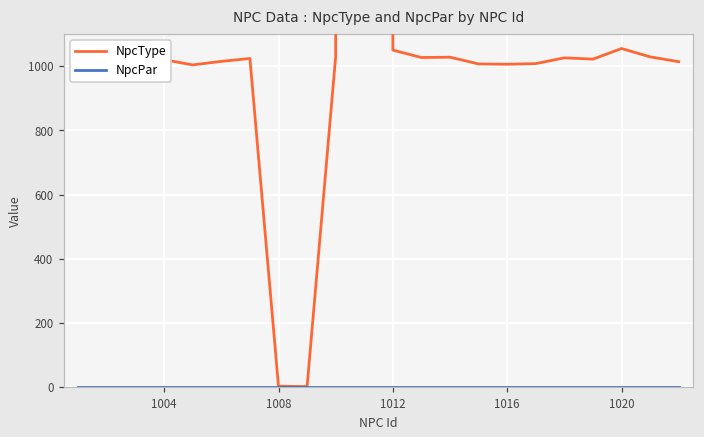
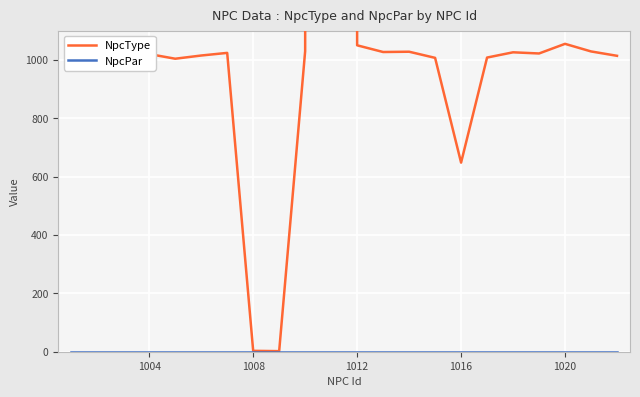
  {
    "NpcType": {
      "1012": 1050,
-     "1016": 1010,
+     "1016": 650,
      "1020": 1060
    },
    "NpcPar": {
      "1004": 0,
      "1012": 0,
      "1016": 0,
      "1020": 0
    }
  }
